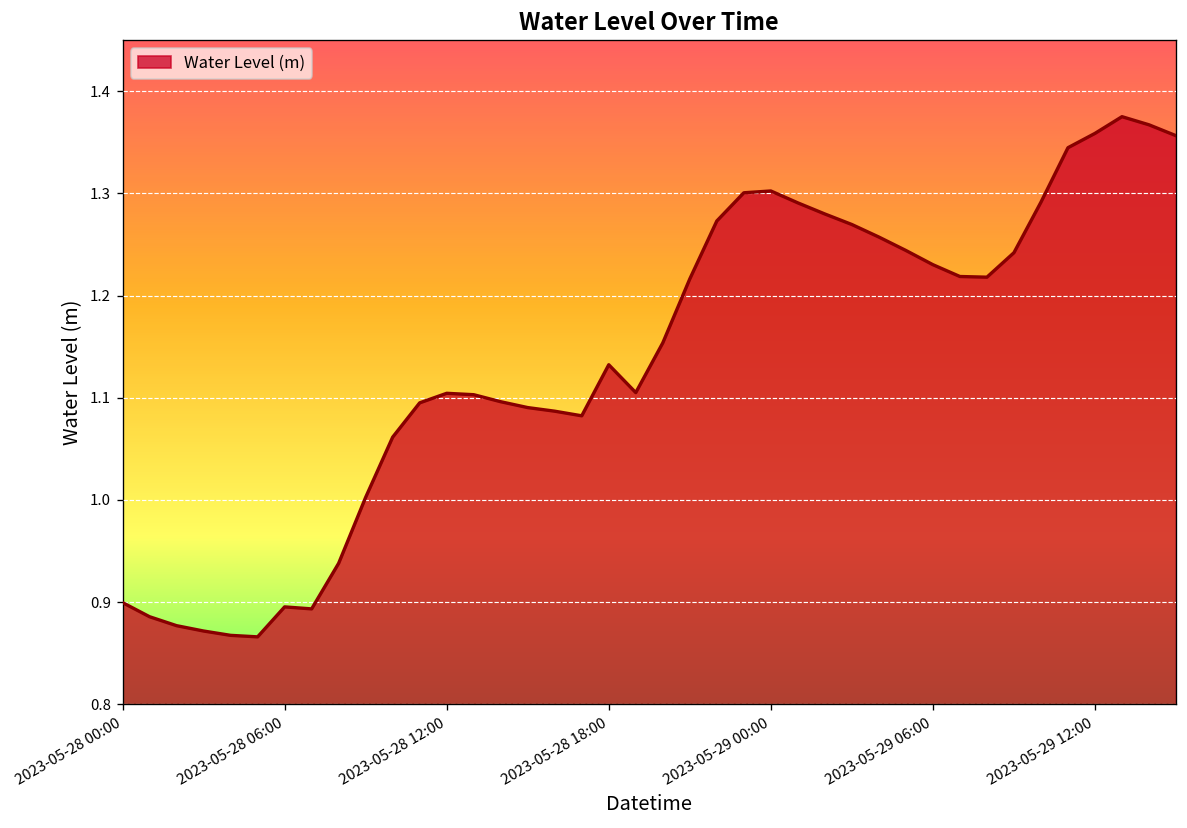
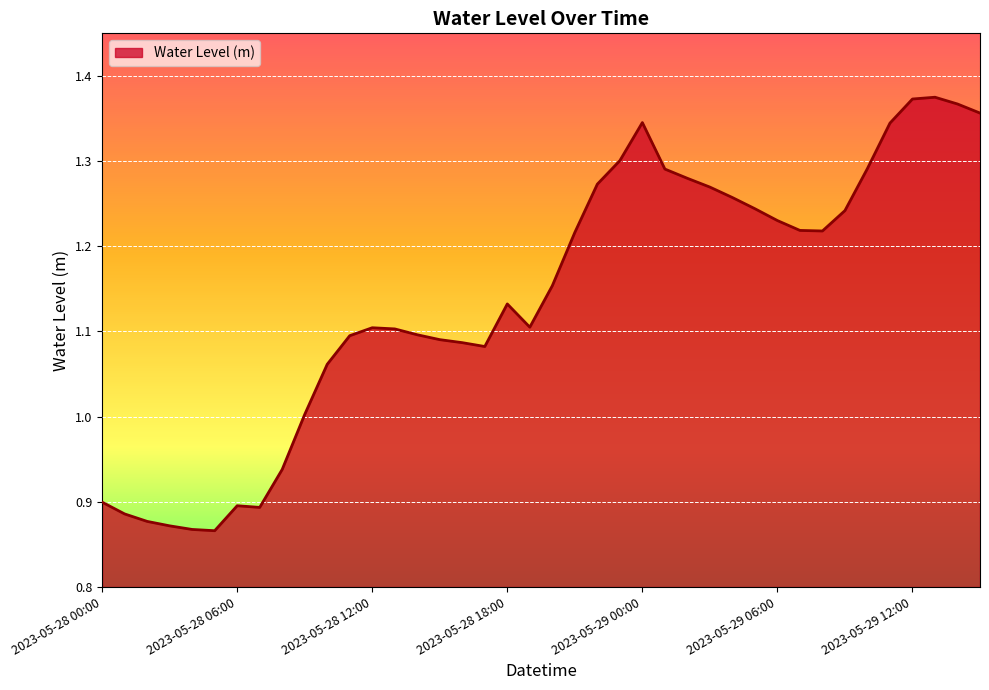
  {
    "2023-05-28 00:00": 0.90,
    "2023-05-28 06:00": 0.90,
    "2023-05-28 12:00": 1.10,
    "2023-05-28 18:00": 1.13,
-   "2023-05-29 00:00": 1.30,
+   "2023-05-29 00:00": 1.35,
    "2023-05-29 06:00": 1.23,
-   "2023-05-29 12:00": 1.36
+   "2023-05-29 12:00": 1.37
  }
